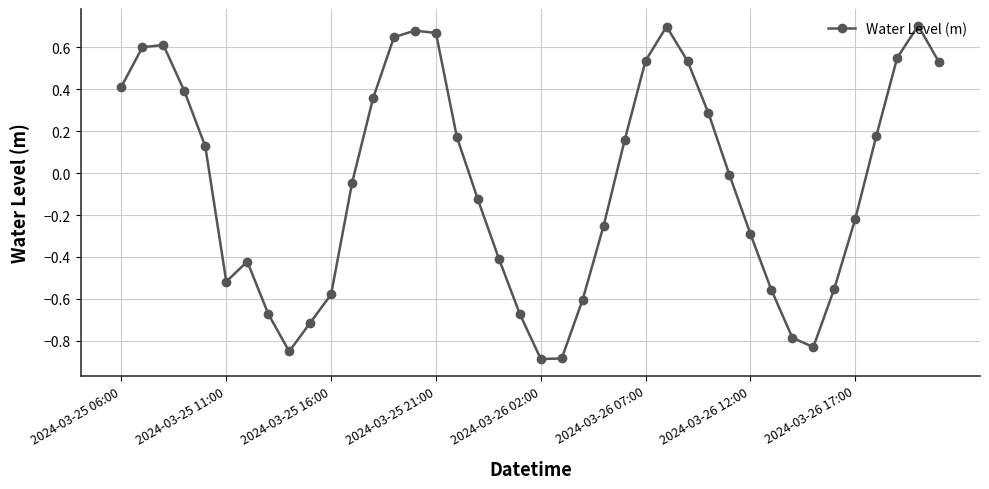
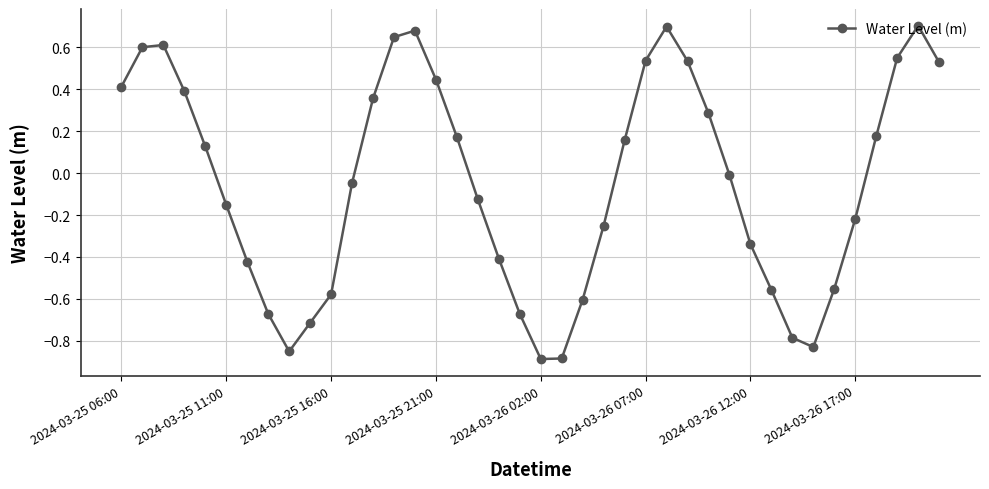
  {
    "2024-03-25 06:00": 0.41,
-   "2024-03-25 11:00": -0.52,
+   "2024-03-25 11:00": -0.15,
    "2024-03-25 16:00": -0.58,
-   "2024-03-25 21:00": 0.67,
+   "2024-03-25 21:00": 0.45,
    "2024-03-26 02:00": -0.89,
    "2024-03-26 07:00": 0.54,
-   "2024-03-26 12:00": -0.29,
+   "2024-03-26 12:00": -0.34,
    "2024-03-26 17:00": -0.22
  }
